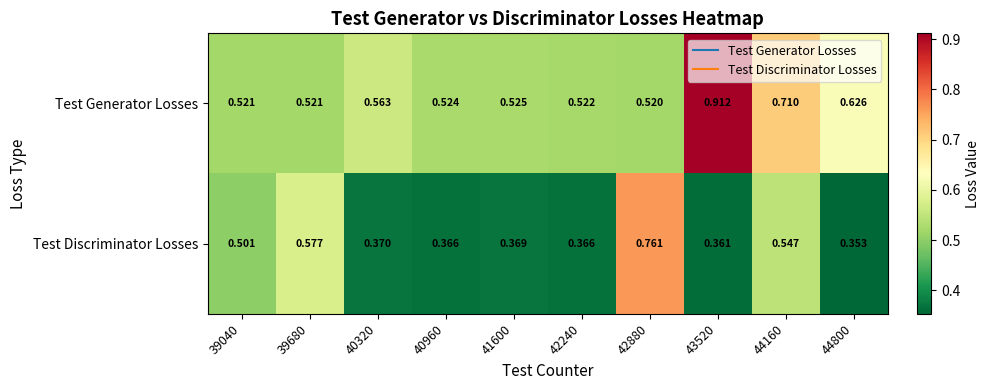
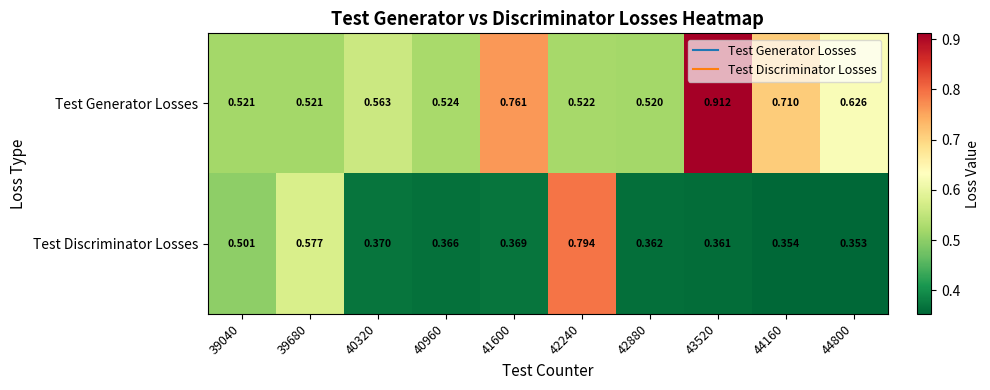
  {
    "Test Generator Losses": {
      "39040": 0.521,
      "39680": 0.521,
      "40320": 0.563,
      "40960": 0.524,
-     "41600": 0.525,
+     "41600": 0.761,
      "42240": 0.522,
      "42880": 0.520,
      "43520": 0.912,
      "44160": 0.710,
      "44800": 0.626
    },
    "Test Discriminator Losses": {
      "39040": 0.501,
      "39680": 0.577,
      "40320": 0.370,
      "40960": 0.366,
      "41600": 0.369,
-     "42240": 0.366,
-     "42880": 0.761,
+     "42240": 0.794,
+     "42880": 0.362,
      "43520": 0.361,
-     "44160": 0.547,
+     "44160": 0.354,
      "44800": 0.353
    }
  }
